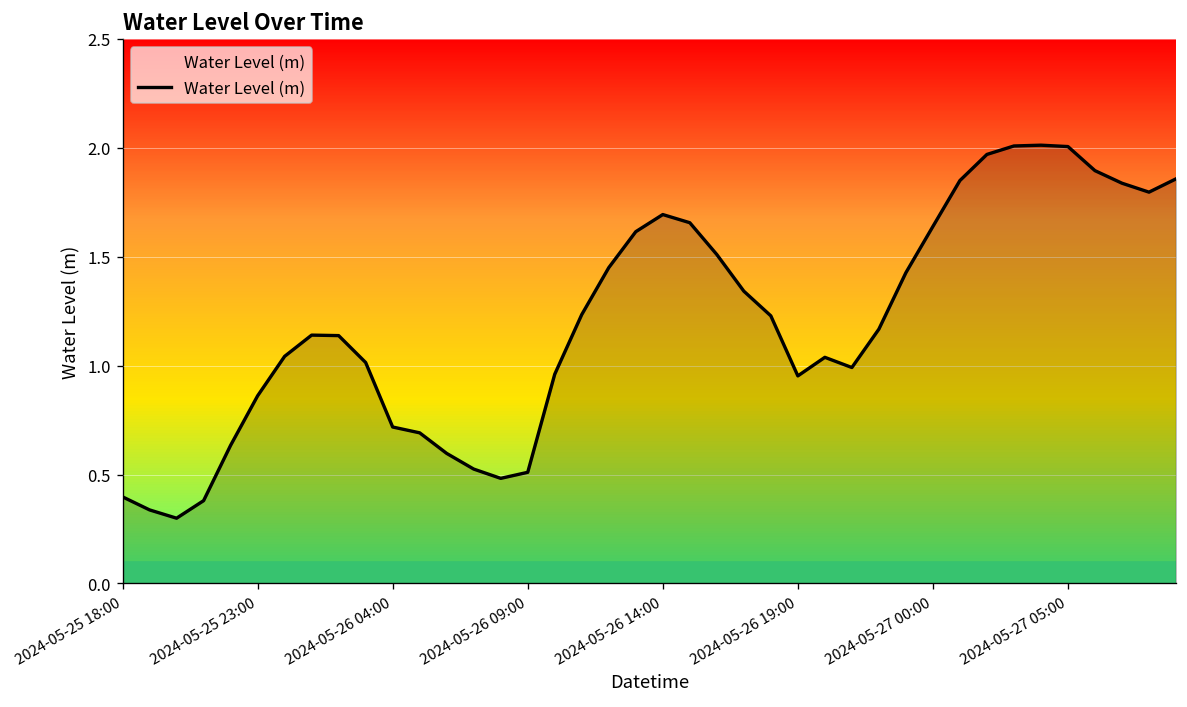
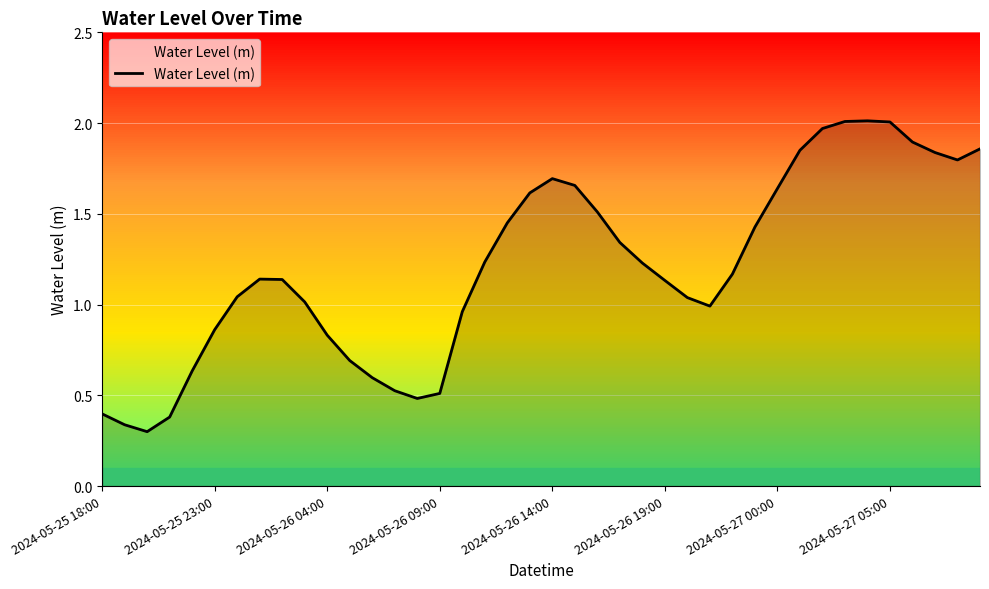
  {
    "2024-05-25 18:00": 0.40,
    "2024-05-25 23:00": 0.86,
-   "2024-05-26 04:00": 0.72,
+   "2024-05-26 04:00": 0.83,
    "2024-05-26 09:00": 0.51,
    "2024-05-26 14:00": 1.69,
-   "2024-05-26 19:00": 0.95,
+   "2024-05-26 19:00": 1.13,
    "2024-05-27 00:00": 1.64,
    "2024-05-27 05:00": 2.01
  }
